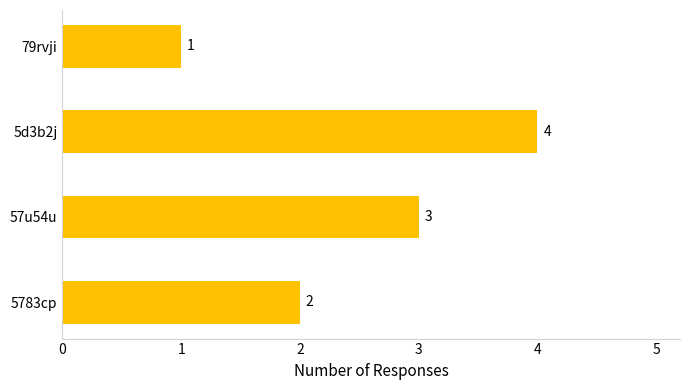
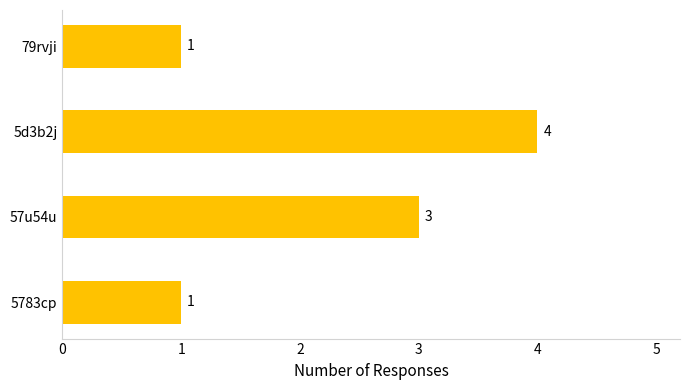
  {
    "79rvji": 1,
    "5d3b2j": 4,
    "57u54u": 3,
-   "5783cp": 2
+   "5783cp": 1
  }
